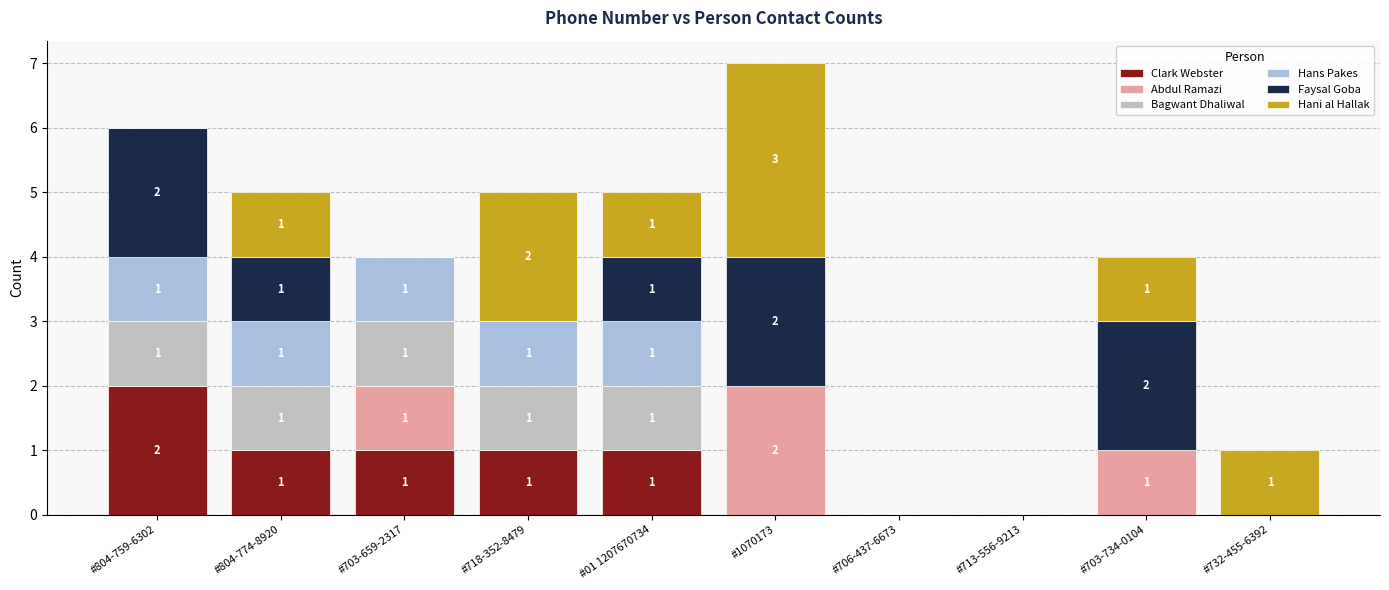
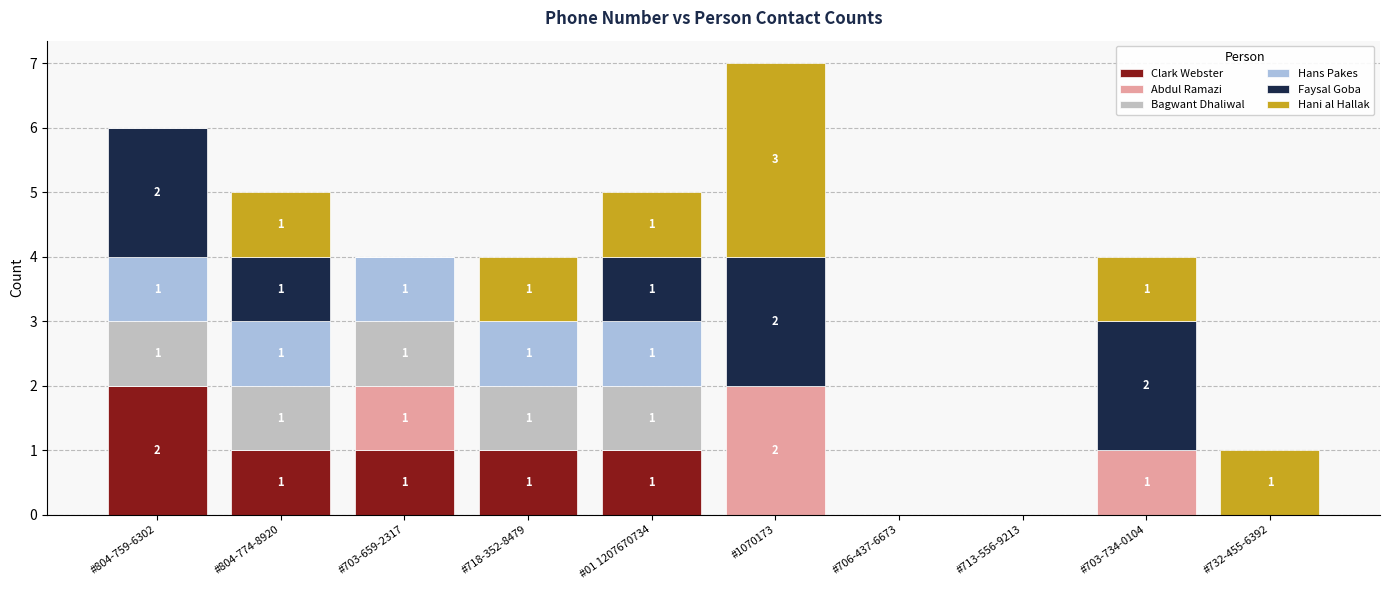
  {
    "Clark Webster": {
      "#804-759-6302": 2,
      "#804-774-8920": 1,
      "#703-659-2317": 1,
      "#718-352-8479": 1,
      "#01 1207670734": 1
    },
    "Abdul Ramazi": {
      "#703-659-2317": 1,
      "#1070173": 2,
      "#703-734-0104": 1
    },
    "Faysal Goba": {
      "#804-759-6302": 2,
      "#804-774-8920": 1,
      "#01 1207670734": 1,
      "#1070173": 2,
      "#703-734-0104": 2
    },
    "Hani al Hallak": {
      "#804-774-8920": 1,
-     "#718-352-8479": 2,
+     "#718-352-8479": 1,
      "#01 1207670734": 1,
      "#1070173": 3,
      "#703-734-0104": 1,
      "#732-455-6392": 1
    }
  }
